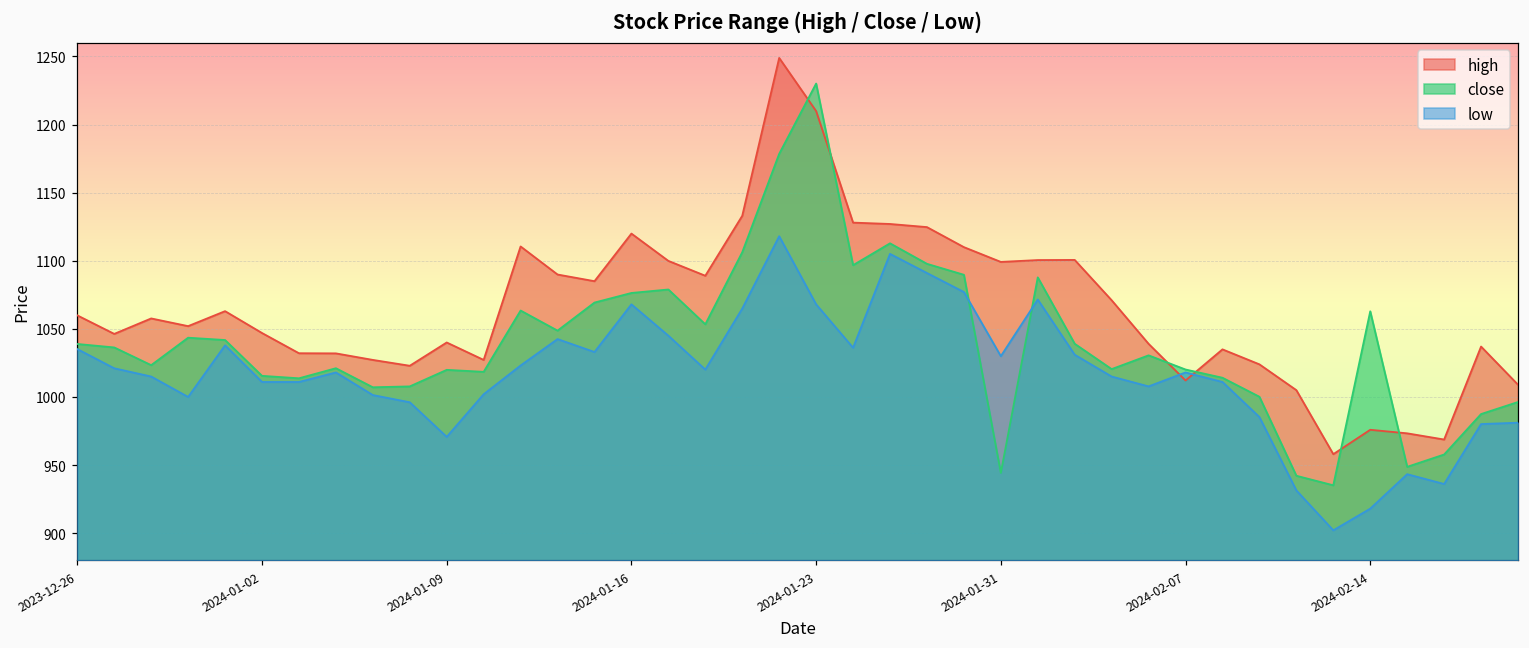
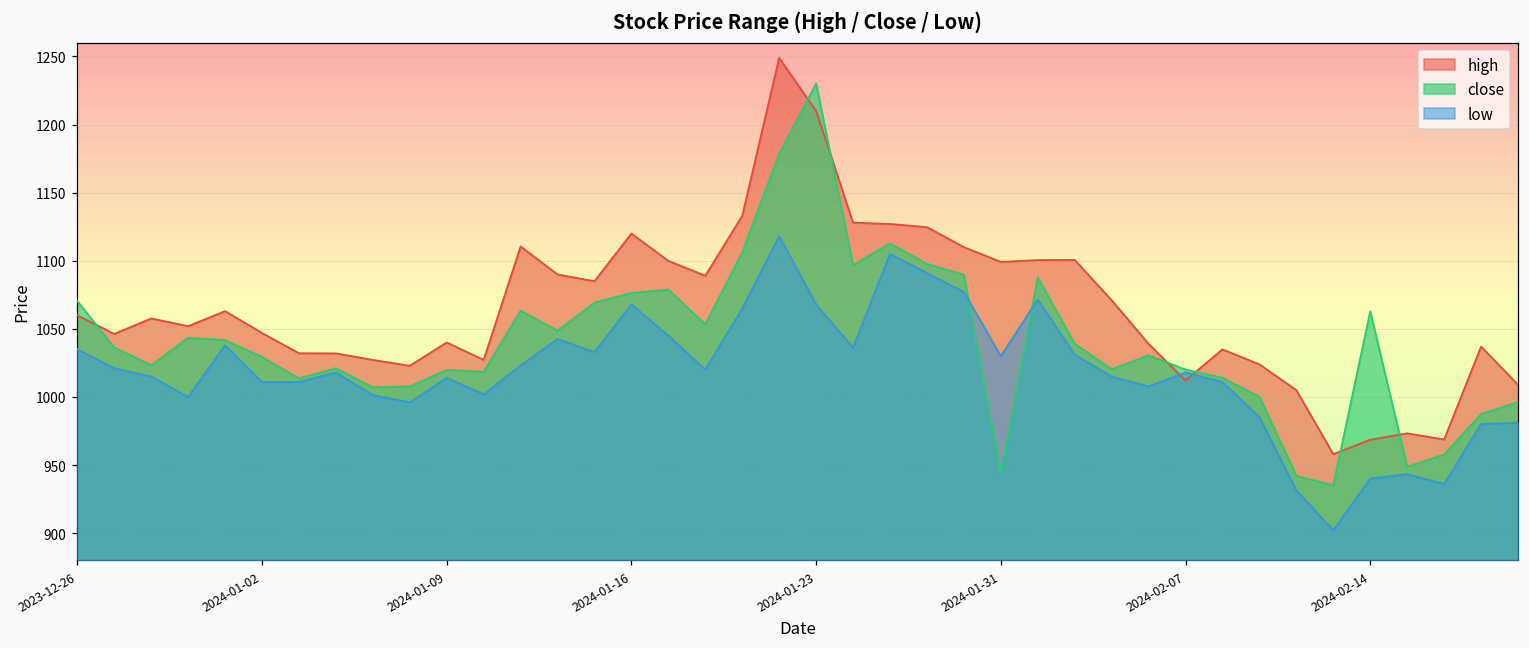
  {
    "high": {
      "2023-12-26": 1060,
      "2024-01-02": 1047,
      "2024-01-09": 1040,
      "2024-01-16": 1120,
      "2024-01-23": 1210,
      "2024-01-31": 1099,
      "2024-02-07": 1012,
-     "2024-02-14": 976
+     "2024-02-14": 969
    },
    "close": {
-     "2023-12-26": 1039,
-     "2024-01-02": 1016,
+     "2023-12-26": 1070,
+     "2024-01-02": 1029,
      "2024-01-09": 1020,
      "2024-01-16": 1076,
      "2024-01-23": 1230,
      "2024-01-31": 944,
      "2024-02-07": 1020,
      "2024-02-14": 1063
    },
    "low": {
      "2023-12-26": 1035,
      "2024-01-02": 1011,
-     "2024-01-09": 971,
+     "2024-01-09": 1014,
      "2024-01-16": 1068,
      "2024-01-23": 1068,
      "2024-01-31": 1030,
      "2024-02-07": 1018,
-     "2024-02-14": 918
+     "2024-02-14": 940
    }
  }
